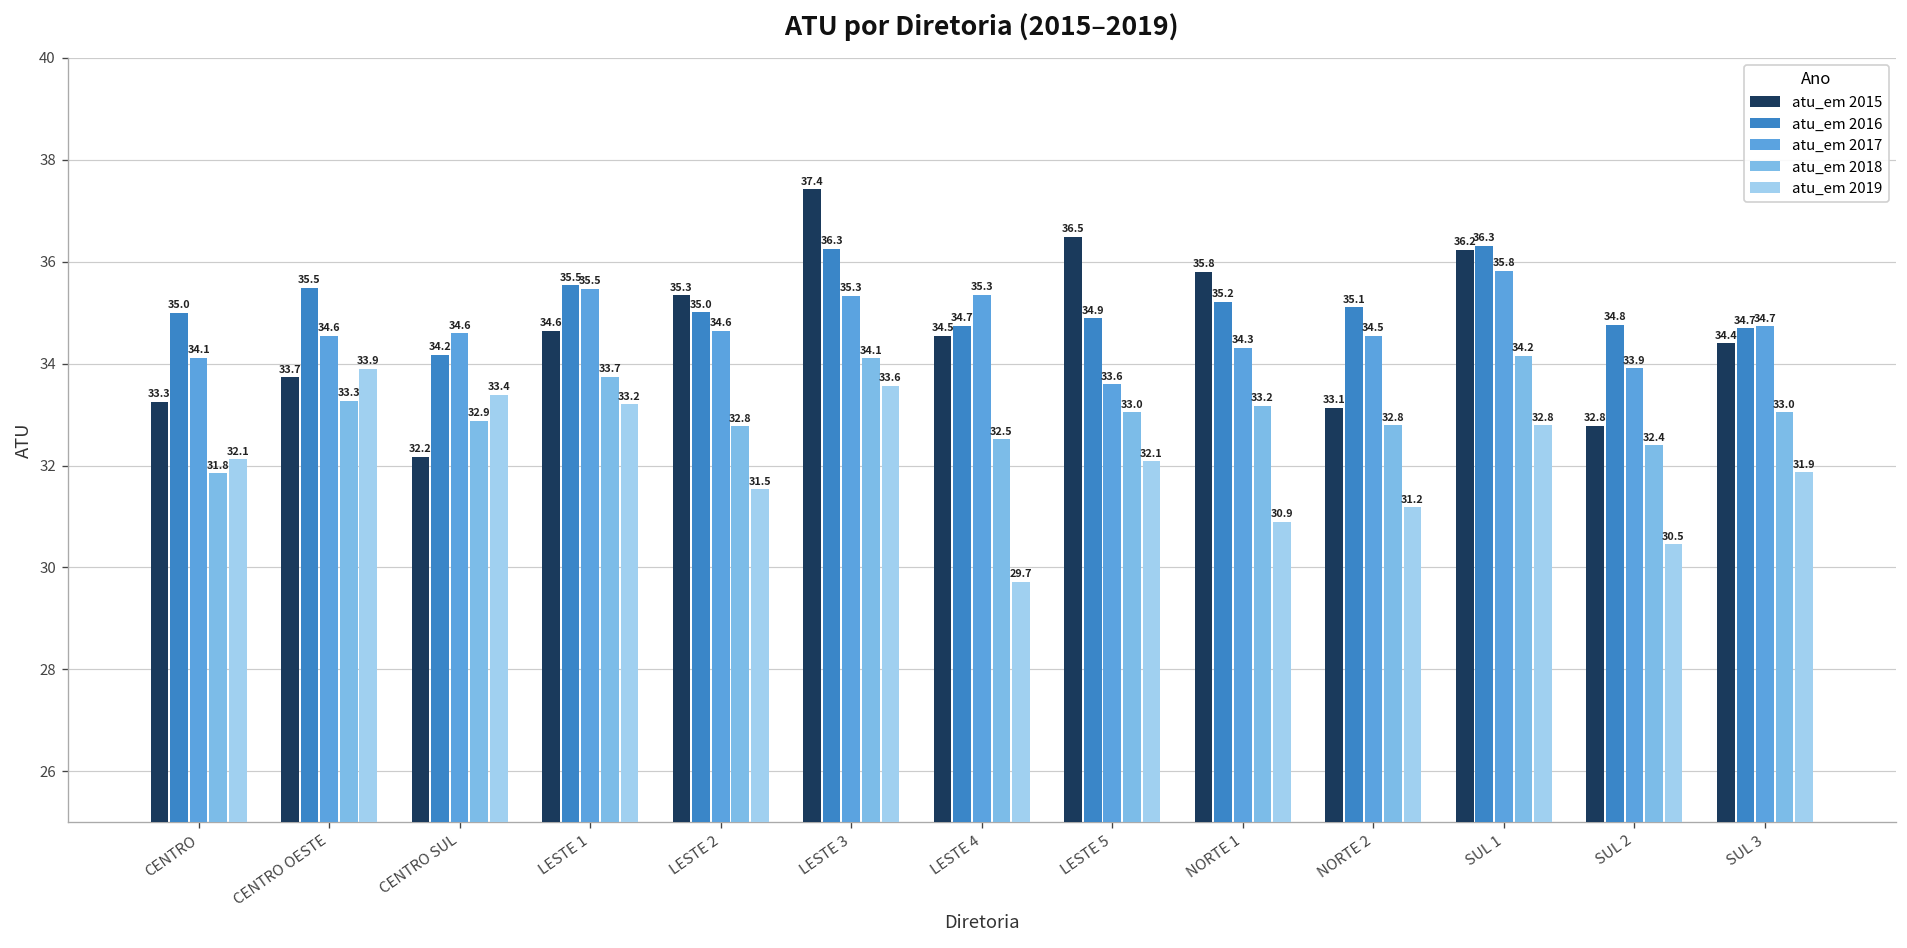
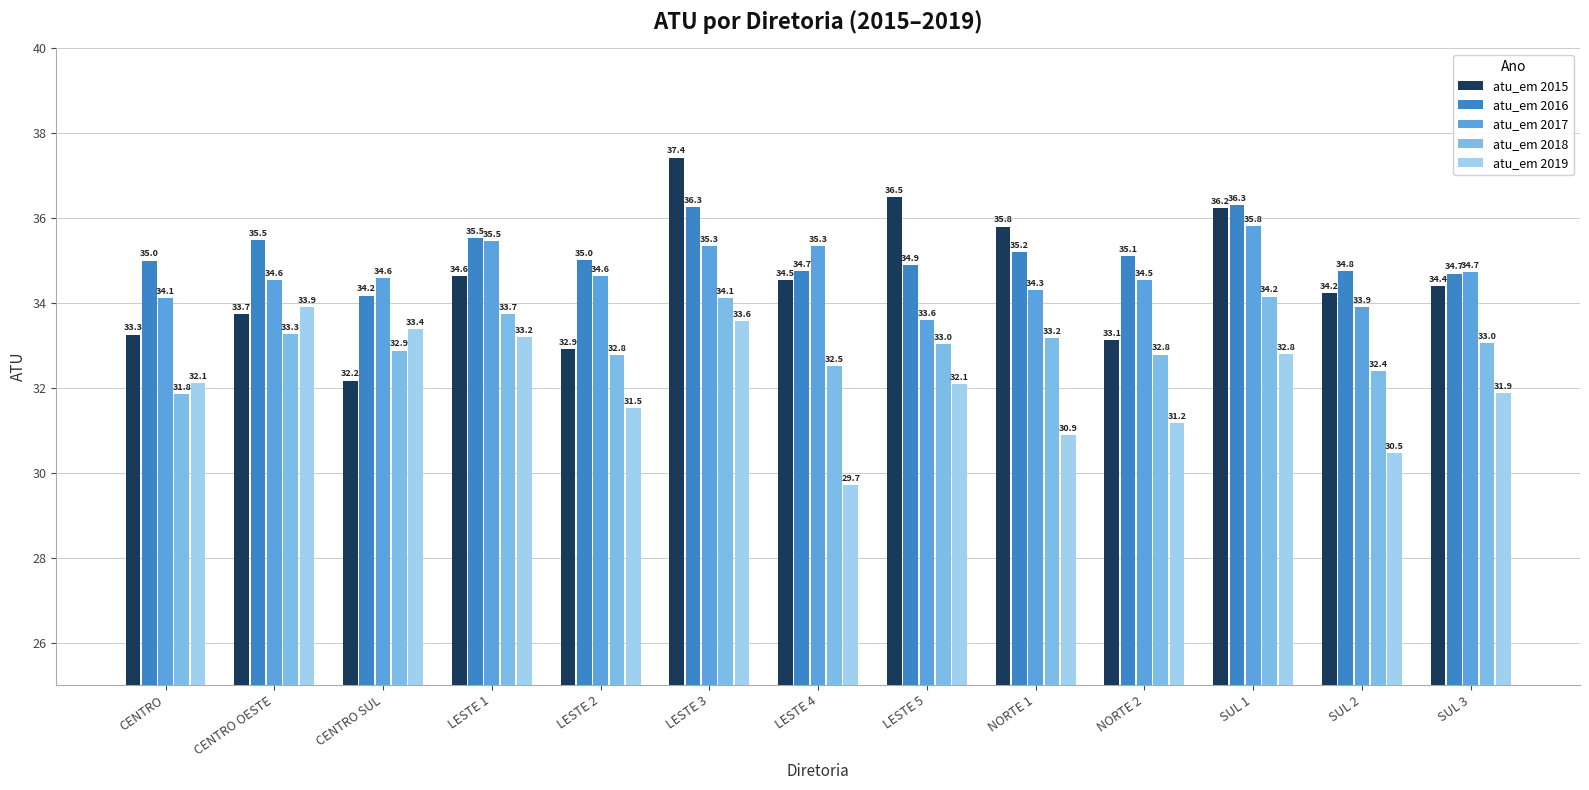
  {
    "atu_em 2015": {
      "CENTRO": 33.3,
      "CENTRO OESTE": 33.7,
      "CENTRO SUL": 32.2,
      "LESTE 1": 34.6,
-     "LESTE 2": 35.3,
+     "LESTE 2": 32.9,
      "LESTE 3": 37.4,
      "LESTE 4": 34.5,
      "LESTE 5": 36.5,
      "NORTE 1": 35.8,
      "NORTE 2": 33.1,
      "SUL 1": 36.2,
-     "SUL 2": 32.8,
+     "SUL 2": 34.2,
      "SUL 3": 34.4
    }
  }
